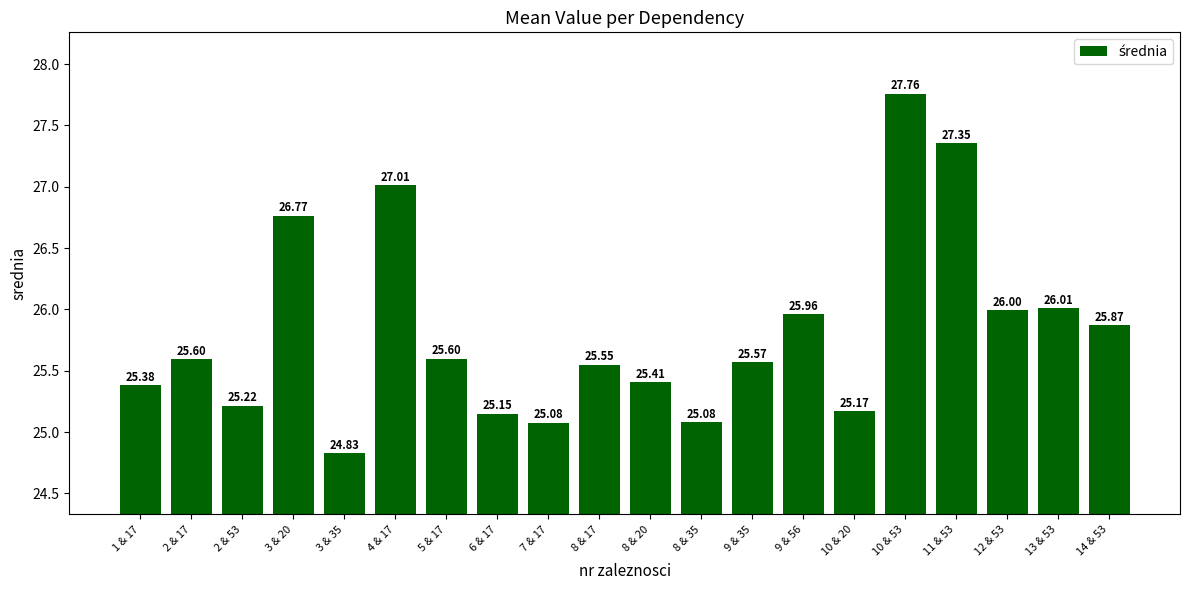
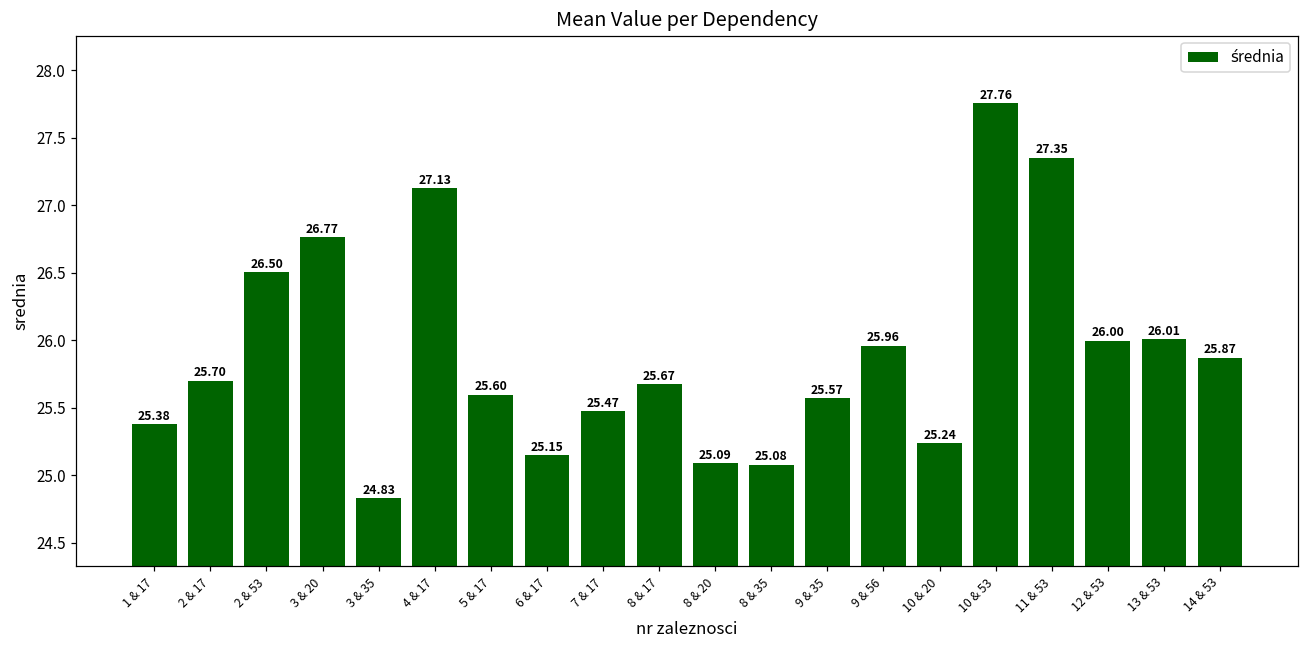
  {
    "1 & 17": 25.38,
-   "2 & 17": 25.60,
-   "2 & 53": 25.22,
+   "2 & 17": 25.70,
+   "2 & 53": 26.50,
    "3 & 20": 26.77,
    "3 & 35": 24.83,
-   "4 & 17": 27.01,
+   "4 & 17": 27.13,
    "5 & 17": 25.60,
    "6 & 17": 25.15,
-   "7 & 17": 25.08,
-   "8 & 17": 25.55,
-   "8 & 20": 25.41,
+   "7 & 17": 25.47,
+   "8 & 17": 25.67,
+   "8 & 20": 25.09,
    "8 & 35": 25.08,
    "9 & 35": 25.57,
    "9 & 56": 25.96,
-   "10 & 20": 25.17,
+   "10 & 20": 25.24,
    "10 & 53": 27.76,
    "11 & 53": 27.35,
    "12 & 53": 26.00,
    "13 & 53": 26.01,
    "14 & 53": 25.87
  }
